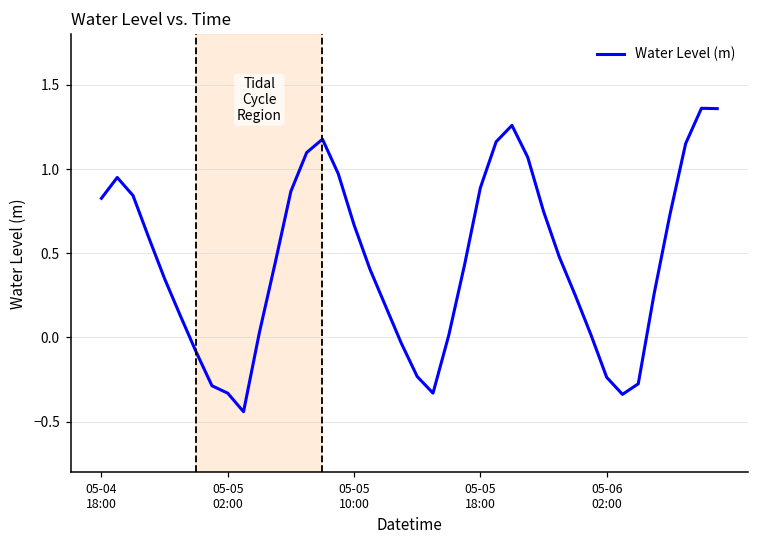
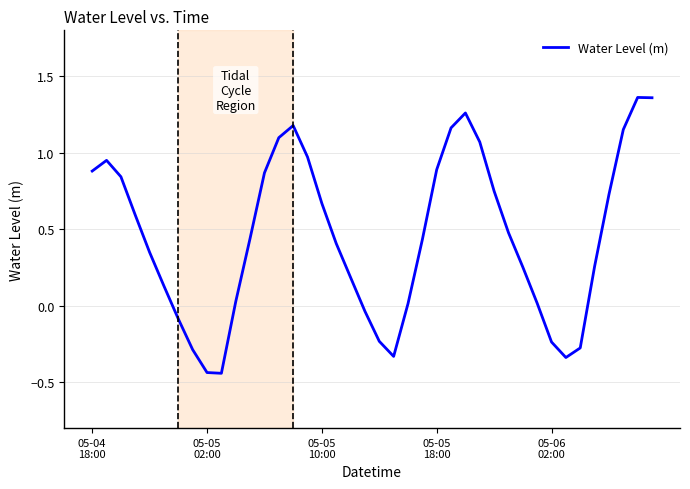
  {
-   "05-04 18:00": 0.83,
-   "05-05 02:00": -0.33,
+   "05-04 18:00": 0.88,
+   "05-05 02:00": -0.44,
    "05-05 10:00": 0.67,
    "05-05 18:00": 0.89,
    "05-06 02:00": -0.24
  }
